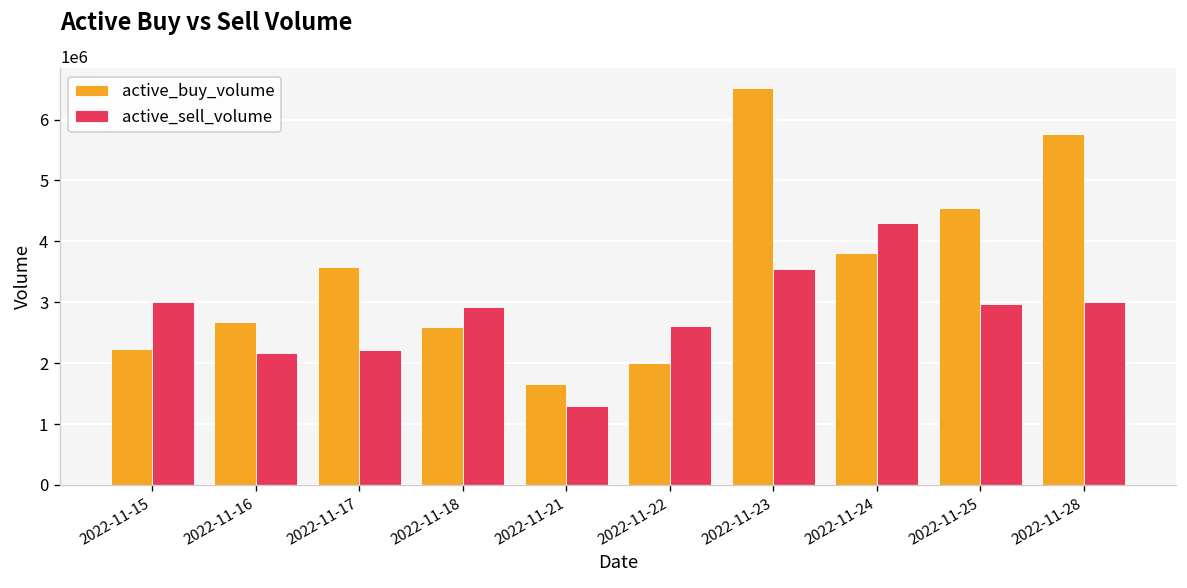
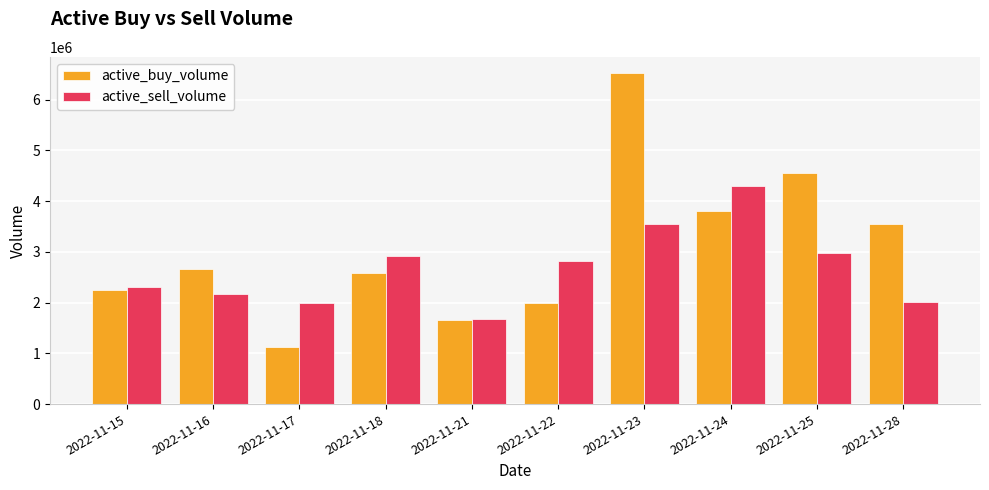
  {
    "active_buy_volume": {
      "2022-11-15": 2200000,
      "2022-11-16": 2700000,
-     "2022-11-17": 3600000,
+     "2022-11-17": 1100000,
      "2022-11-18": 2600000,
      "2022-11-21": 1700000,
      "2022-11-22": 2000000,
      "2022-11-23": 6500000,
      "2022-11-24": 3800000,
      "2022-11-25": 4500000,
-     "2022-11-28": 5800000
+     "2022-11-28": 3500000
    },
    "active_sell_volume": {
-     "2022-11-15": 3000000,
+     "2022-11-15": 2300000,
      "2022-11-16": 2200000,
-     "2022-11-17": 2200000,
+     "2022-11-17": 2000000,
      "2022-11-18": 2900000,
-     "2022-11-21": 1300000,
-     "2022-11-22": 2600000,
+     "2022-11-21": 1700000,
+     "2022-11-22": 2800000,
      "2022-11-23": 3500000,
      "2022-11-24": 4300000,
      "2022-11-25": 3000000,
-     "2022-11-28": 3000000
+     "2022-11-28": 2000000
    }
  }
